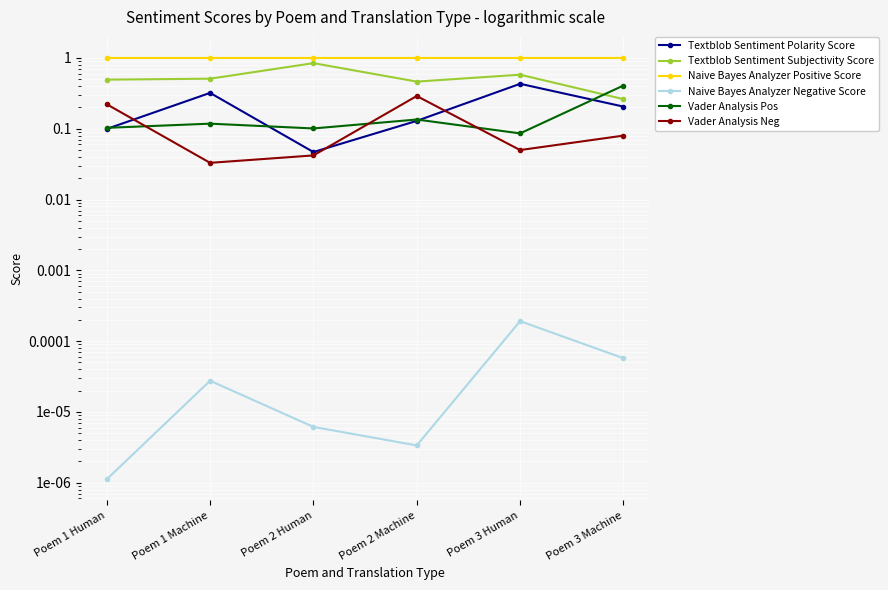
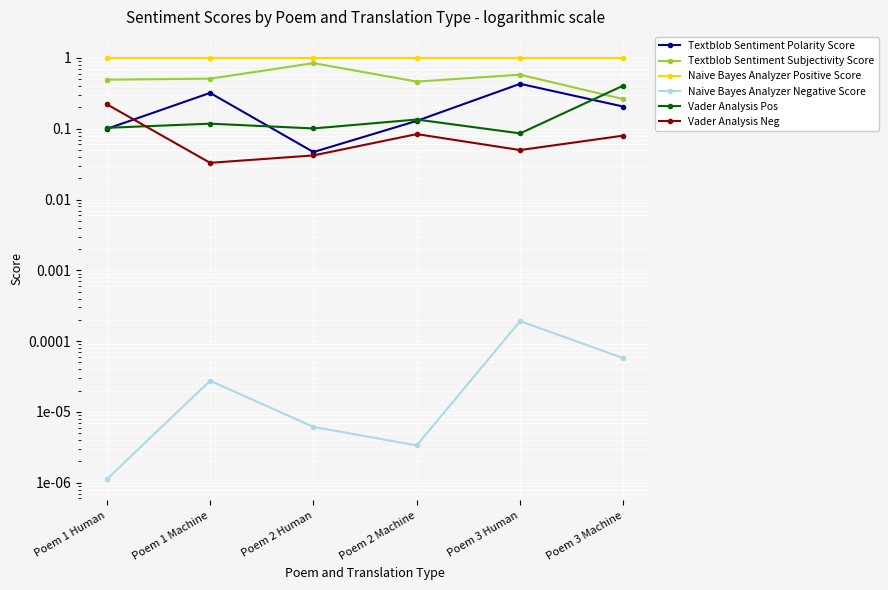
  {
    "Textblob Sentiment Polarity Score": {
      "Poem 1 Machine": 0.3,
      "Poem 2 Human": 0.05,
      "Poem 3 Human": 0.4,
      "Poem 3 Machine": 0.21
    },
    "Textblob Sentiment Subjectivity Score": {
      "Poem 1 Human": 0.5,
      "Poem 1 Machine": 0.5,
      "Poem 2 Human": 0.8,
      "Poem 2 Machine": 0.5,
      "Poem 3 Human": 0.6,
      "Poem 3 Machine": 0.26
    },
    "Naive Bayes Analyzer Positive Score": {
      "Poem 1 Human": 1.0,
      "Poem 1 Machine": 1.0,
      "Poem 2 Human": 1.0,
      "Poem 2 Machine": 1.0,
      "Poem 3 Human": 1.0,
      "Poem 3 Machine": 1.0
    },
    "Naive Bayes Analyzer Negative Score": {
      "Poem 1 Human": 0.0000011,
      "Poem 1 Machine": 0.000028,
      "Poem 2 Human": 0.000006,
      "Poem 2 Machine": 0.000003,
      "Poem 3 Human": 0.00019,
      "Poem 3 Machine": 0.00006
    },
    "Vader Analysis Pos": {
      "Poem 1 Machine": 0.12,
      "Poem 2 Human": 0.10,
      "Poem 3 Human": 0.09,
      "Poem 3 Machine": 0.4
    },
    "Vader Analysis Neg": {
      "Poem 1 Human": 0.22,
      "Poem 1 Machine": 0.03,
      "Poem 2 Human": 0.04,
-     "Poem 2 Machine": 0.29,
+     "Poem 2 Machine": 0.08,
      "Poem 3 Human": 0.05,
      "Poem 3 Machine": 0.08
    }
  }
